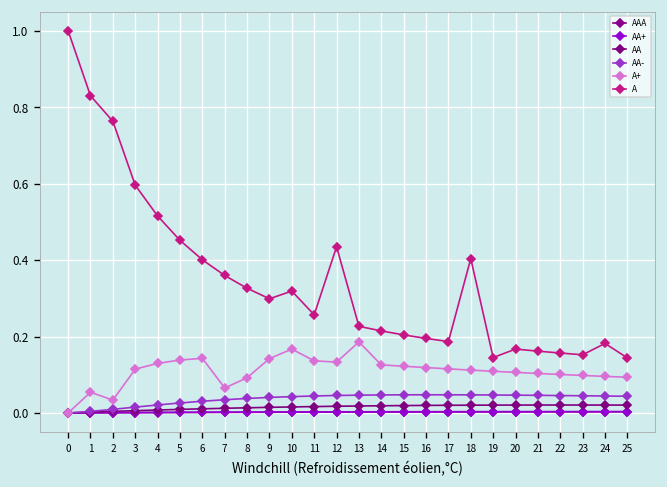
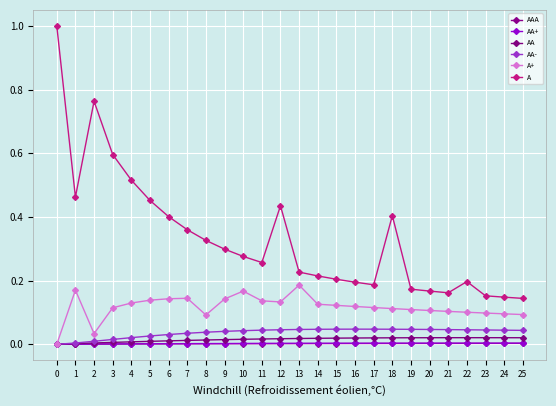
  {
    "A+": {
-     "1": 0.05,
+     "1": 0.17,
      "2": 0.03,
      "3": 0.11,
      "4": 0.13,
      "5": 0.14,
      "6": 0.14,
-     "7": 0.07,
+     "7": 0.14,
      "8": 0.09,
      "9": 0.14,
      "10": 0.17,
      "11": 0.14,
      "12": 0.13,
      "13": 0.19,
      "14": 0.13,
      "15": 0.12,
      "16": 0.12,
      "17": 0.12,
      "18": 0.11,
      "19": 0.11,
      "20": 0.11,
      "21": 0.10,
      "22": 0.10,
      "23": 0.10,
      "24": 0.10,
      "25": 0.09
    },
    "A": {
      "0": 1.00,
-     "1": 0.83,
+     "1": 0.46,
      "2": 0.76,
      "3": 0.60,
      "4": 0.52,
      "5": 0.45,
      "6": 0.40,
      "7": 0.36,
      "8": 0.33,
      "9": 0.30,
-     "10": 0.32,
+     "10": 0.28,
      "11": 0.26,
      "12": 0.43,
      "13": 0.23,
      "14": 0.21,
      "15": 0.20,
      "16": 0.20,
      "17": 0.19,
      "18": 0.40,
-     "19": 0.15,
+     "19": 0.17,
      "20": 0.17,
      "21": 0.16,
-     "22": 0.16,
+     "22": 0.20,
      "23": 0.15,
-     "24": 0.18,
+     "24": 0.15,
      "25": 0.14
    }
  }
